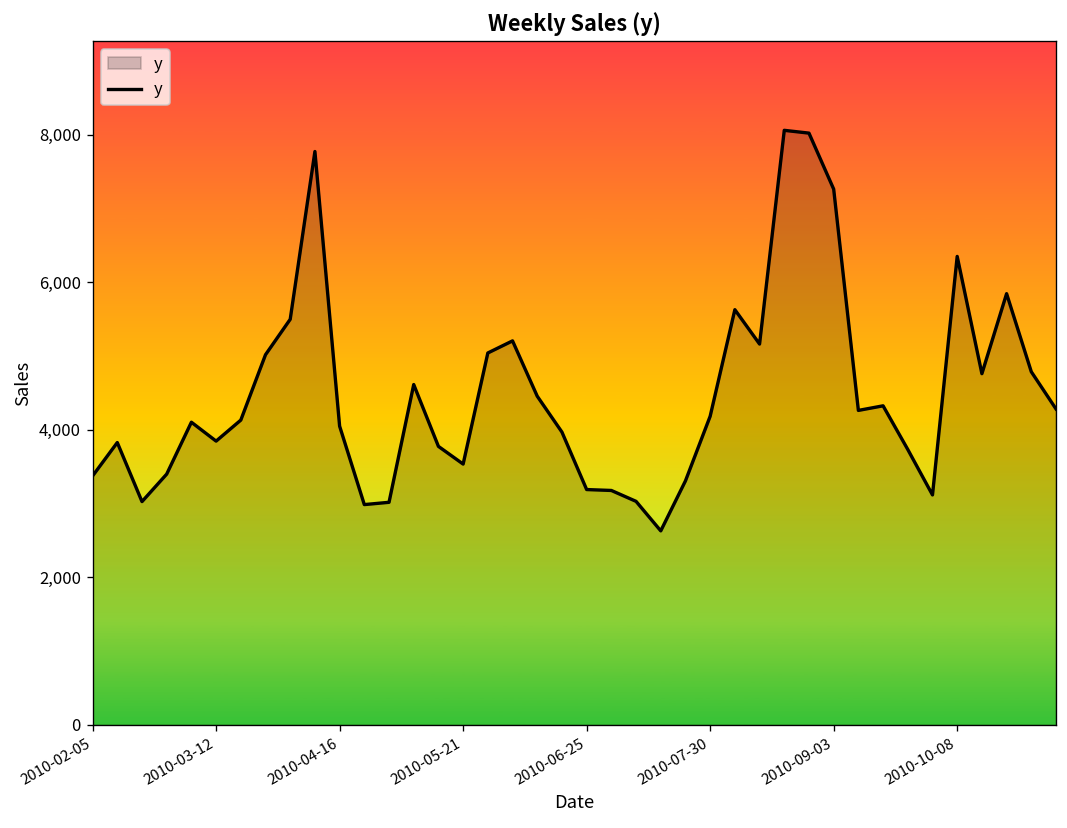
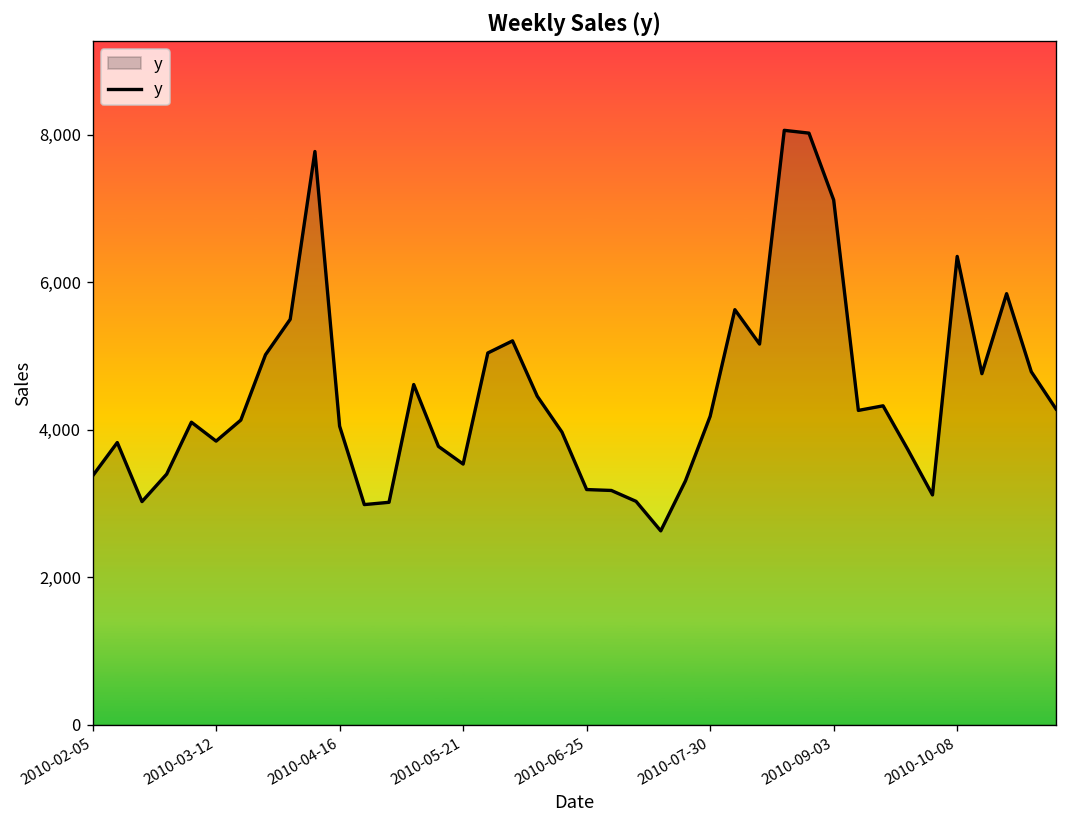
  {
    "2010-02-05": "3,400",
    "2010-03-12": "3,800",
    "2010-04-16": "4,000",
    "2010-05-21": "3,500",
    "2010-06-25": "3,200",
    "2010-07-30": "4,200",
-   "2010-09-03": "7,300",
+   "2010-09-03": "7,100",
    "2010-10-08": "6,400"
  }
